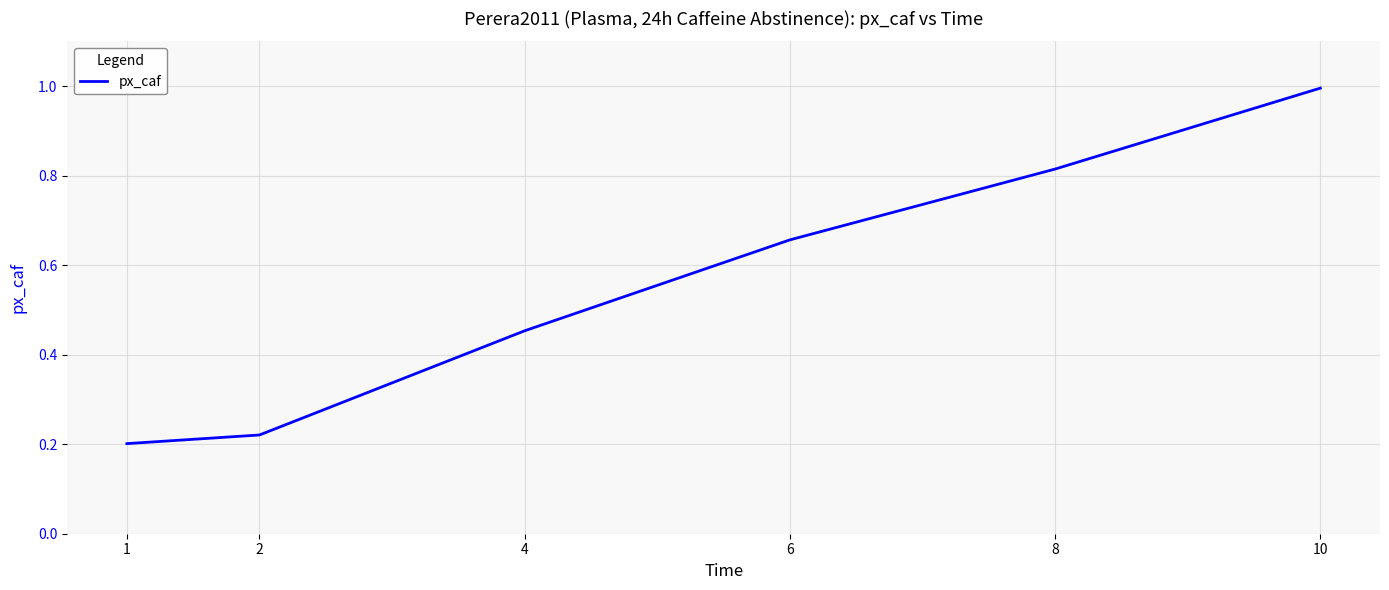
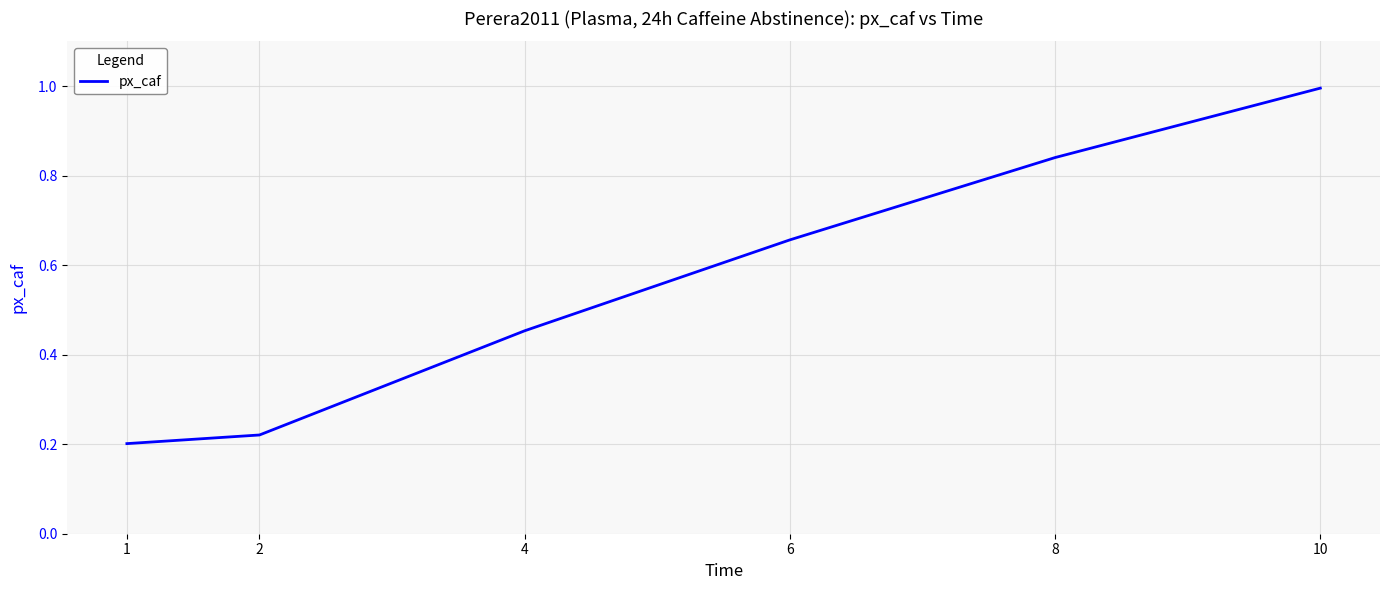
  {
    "1": 0.20,
    "2": 0.22,
    "4": 0.45,
    "6": 0.66,
-   "8": 0.81,
+   "8": 0.84,
    "10": 1.00
  }
